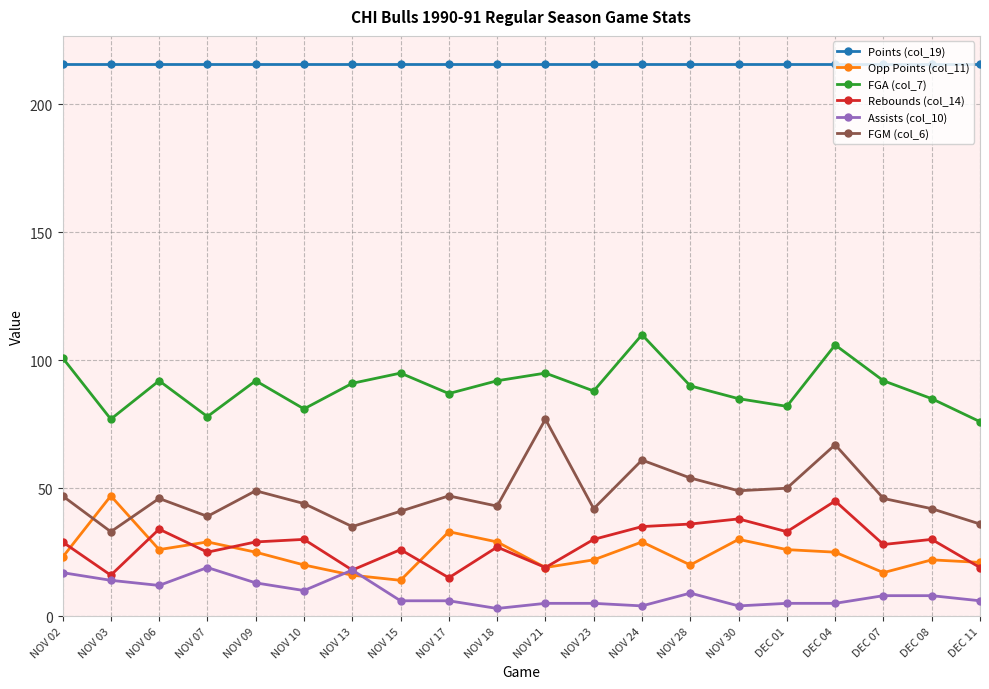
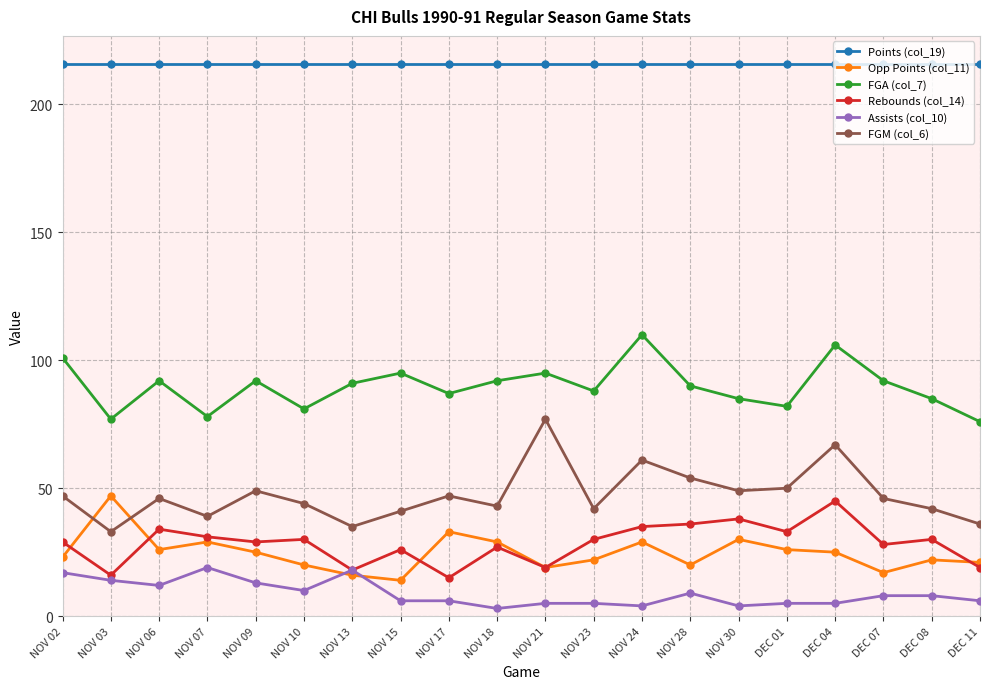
  {
    "Points (col_19)": {
      "NOV 02": 216,
      "NOV 03": 216,
      "NOV 06": 216,
      "NOV 07": 216,
      "NOV 09": 216,
      "NOV 10": 216,
      "NOV 13": 216,
      "NOV 15": 216,
      "NOV 17": 216,
      "NOV 18": 216,
      "NOV 21": 216,
      "NOV 23": 216,
      "NOV 24": 216,
      "NOV 28": 216,
      "NOV 30": 216,
      "DEC 01": 216,
      "DEC 11": 216
    },
    "Opp Points (col_11)": {
      "NOV 02": 23,
      "NOV 03": 47,
      "NOV 06": 26,
      "NOV 07": 29,
      "NOV 09": 25,
      "NOV 10": 20,
      "NOV 13": 16,
      "NOV 15": 14,
      "NOV 17": 33,
      "NOV 18": 29,
      "NOV 23": 22,
      "NOV 24": 29,
      "NOV 28": 20,
      "NOV 30": 30,
      "DEC 01": 26,
      "DEC 04": 25,
      "DEC 07": 17,
      "DEC 08": 22,
      "DEC 11": 21
    },
    "FGA (col_7)": {
      "NOV 02": 101,
      "NOV 03": 77,
      "NOV 06": 92,
      "NOV 07": 78,
      "NOV 09": 92,
      "NOV 10": 81,
      "NOV 13": 91,
      "NOV 15": 95,
      "NOV 17": 87,
      "NOV 18": 92,
      "NOV 21": 95,
      "NOV 23": 88,
      "NOV 24": 110,
      "NOV 28": 90,
      "NOV 30": 85,
      "DEC 01": 82,
      "DEC 04": 106,
      "DEC 07": 92,
      "DEC 08": 85,
      "DEC 11": 76
    },
    "Rebounds (col_14)": {
      "NOV 02": 29,
      "NOV 03": 16,
      "NOV 06": 34,
-     "NOV 07": 25,
+     "NOV 07": 31,
      "NOV 09": 29,
      "NOV 10": 30,
      "NOV 15": 26,
      "NOV 17": 15,
      "NOV 18": 27,
      "NOV 23": 30,
      "NOV 24": 35,
      "NOV 28": 36,
      "NOV 30": 38,
      "DEC 01": 33,
      "DEC 04": 45,
      "DEC 07": 28,
      "DEC 08": 30,
      "DEC 11": 19
    },
    "Assists (col_10)": {
      "NOV 02": 17,
      "NOV 03": 14,
      "NOV 06": 12,
      "NOV 07": 19,
      "NOV 09": 13,
      "NOV 10": 10,
      "NOV 15": 6,
      "NOV 17": 6,
      "NOV 18": 3,
      "NOV 21": 5,
      "NOV 23": 5,
      "NOV 24": 4,
      "NOV 28": 9,
      "NOV 30": 4,
      "DEC 01": 5,
      "DEC 04": 5,
      "DEC 07": 8,
      "DEC 08": 8,
      "DEC 11": 6
    },
    "FGM (col_6)": {
      "NOV 02": 47,
      "NOV 03": 33,
      "NOV 06": 46,
      "NOV 07": 39,
      "NOV 09": 49,
      "NOV 10": 44,
      "NOV 13": 35,
      "NOV 15": 41,
      "NOV 17": 47,
      "NOV 18": 43,
      "NOV 21": 77,
      "NOV 23": 42,
      "NOV 24": 61,
      "NOV 28": 54,
      "NOV 30": 49,
      "DEC 01": 50,
      "DEC 04": 67,
      "DEC 07": 46,
      "DEC 08": 42,
      "DEC 11": 36
    }
  }
